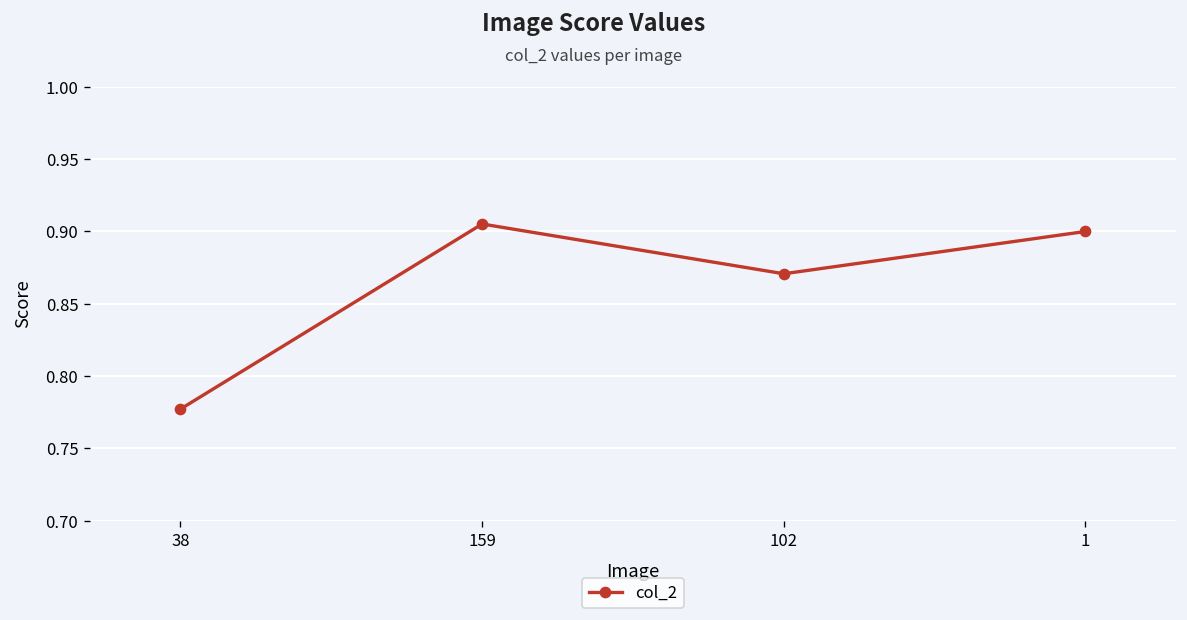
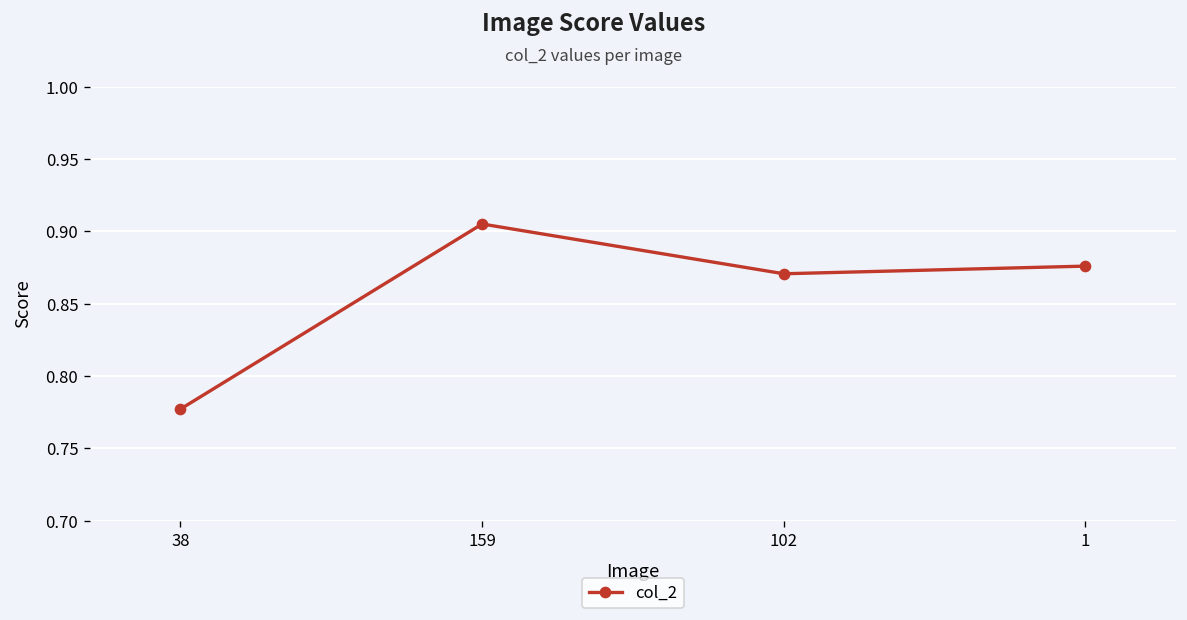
  {
    "38": 0.777,
    "159": 0.905,
    "102": 0.871,
-   "1": 0.900
+   "1": 0.876
  }
